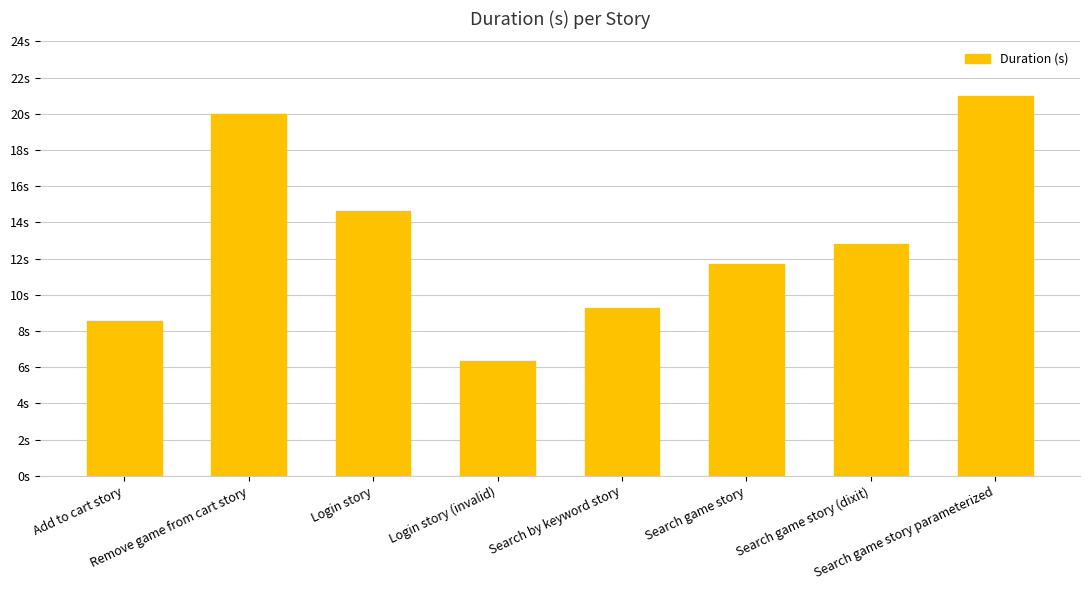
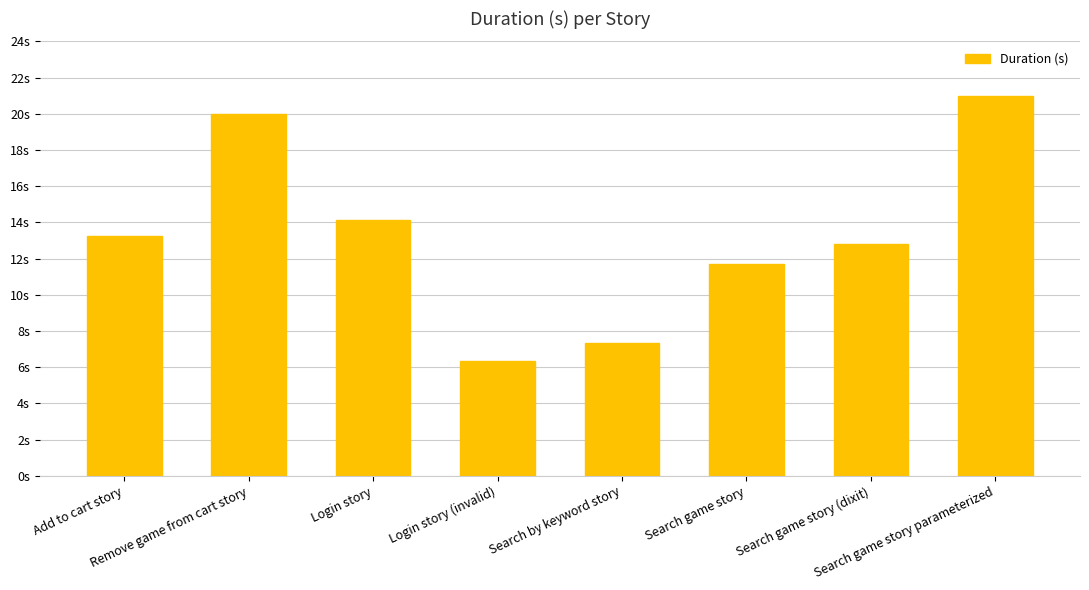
  {
-   "Add to cart story": "8.5s",
+   "Add to cart story": "13.2s",
    "Remove game from cart story": "20.0s",
-   "Login story": "14.6s",
+   "Login story": "14.1s",
    "Login story (invalid)": "6.4s",
-   "Search by keyword story": "9.3s",
+   "Search by keyword story": "7.3s",
    "Search game story": "11.7s",
    "Search game story (dixit)": "12.8s",
    "Search game story parameterized": "21.0s"
  }
